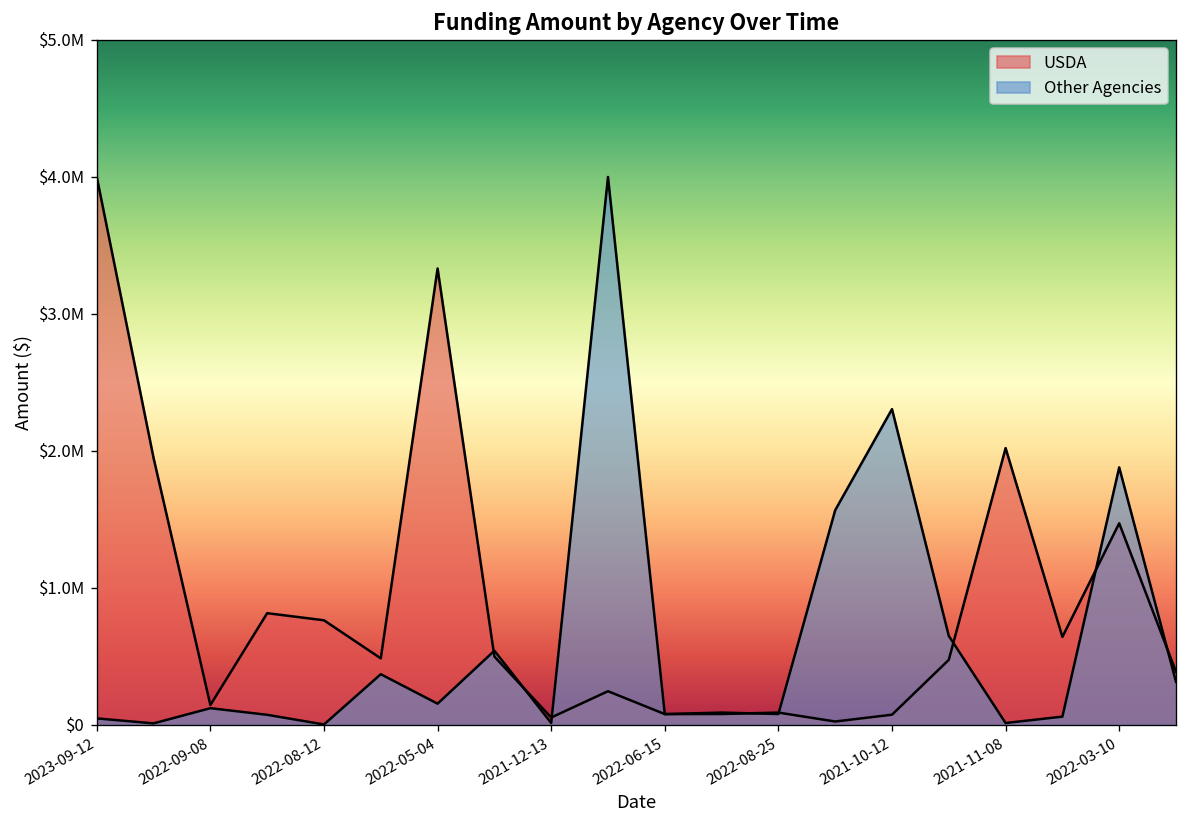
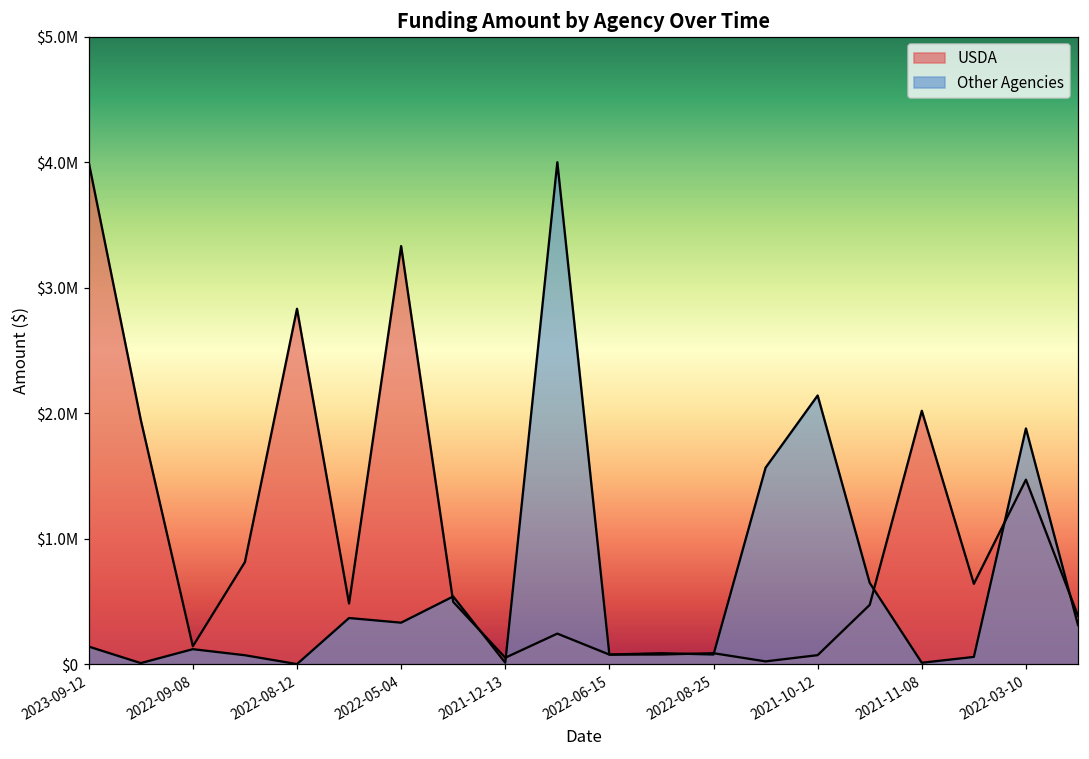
  {
    "USDA": {
      "2023-09-12": "$4000000",
      "2022-09-08": "$150000",
-     "2022-08-12": "$760000",
+     "2022-08-12": "$2830000",
      "2022-05-04": "$3330000",
      "2021-10-12": "$70000",
      "2021-11-08": "$2020000",
      "2022-03-10": "$1470000"
    },
    "Other Agencies": {
-     "2023-09-12": "$50000",
+     "2023-09-12": "$140000",
      "2022-09-08": "$120000",
      "2022-08-12": "$0",
-     "2022-05-04": "$150000",
-     "2021-10-12": "$2310000",
+     "2022-05-04": "$330000",
+     "2021-10-12": "$2140000",
      "2021-11-08": "$10000",
      "2022-03-10": "$1880000"
    }
  }
